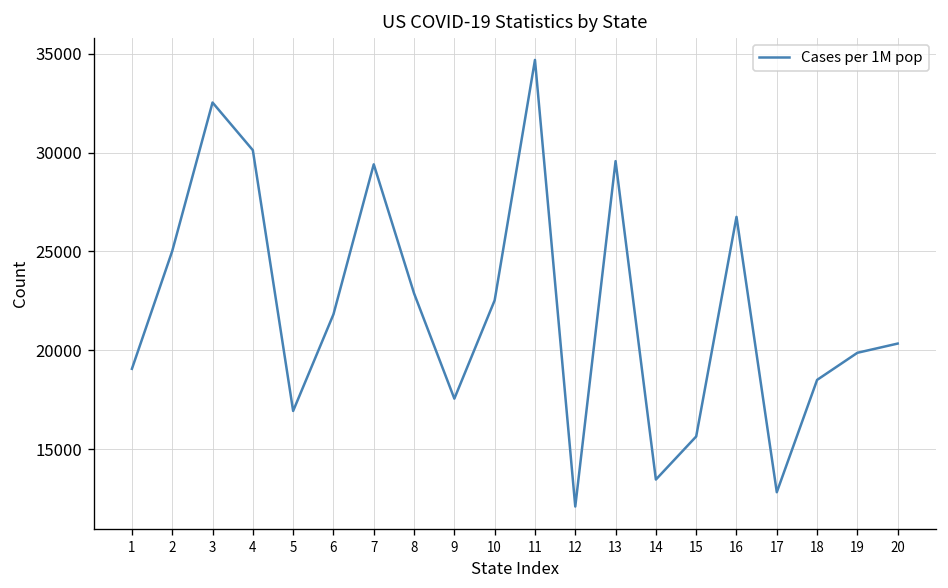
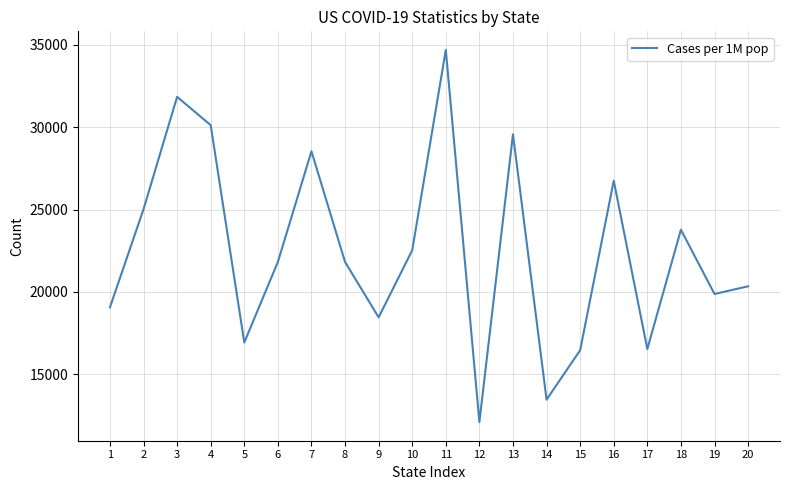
  {
    "1": 19100,
    "2": 25000,
-   "3": 32500,
+   "3": 31800,
    "4": 30100,
    "5": 16900,
    "6": 21800,
-   "7": 29400,
-   "8": 22900,
-   "9": 17600,
+   "7": 28500,
+   "8": 21800,
+   "9": 18500,
    "10": 22500,
    "11": 34700,
    "12": 12100,
    "13": 29600,
    "14": 13500,
-   "15": 15600,
+   "15": 16500,
    "16": 26700,
-   "17": 12800,
-   "18": 18500,
+   "17": 16500,
+   "18": 23800,
    "19": 19900,
    "20": 20300
  }
